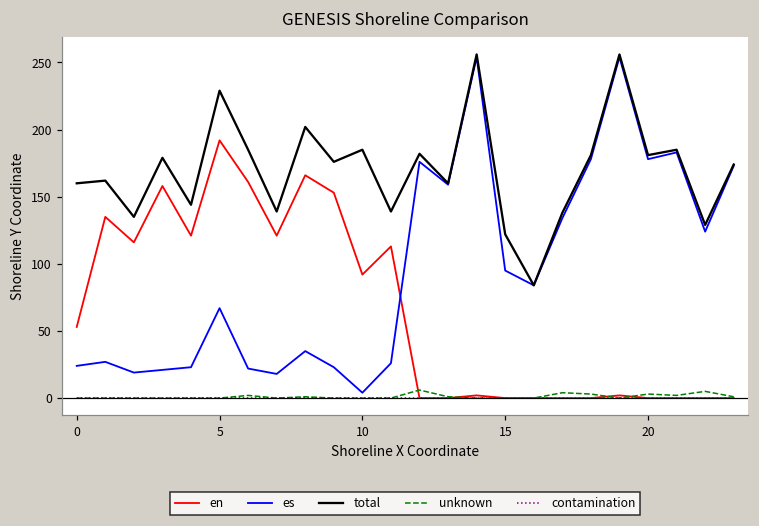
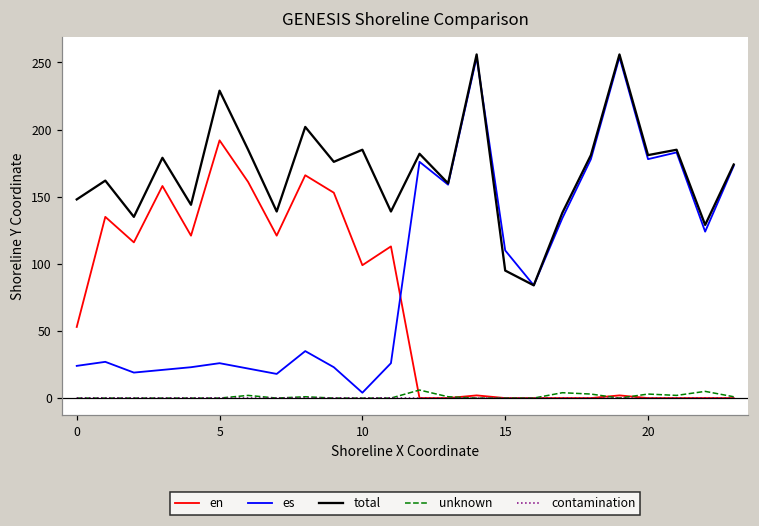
  {
    "en": {
      "0": 53,
      "5": 192,
-     "10": 92
+     "10": 99
    },
    "es": {
      "0": 24,
-     "5": 67,
+     "5": 26,
      "10": 4,
-     "15": 95,
+     "15": 110,
      "20": 178
    },
    "total": {
-     "0": 160,
+     "0": 148,
      "5": 229,
      "10": 185,
-     "15": 122,
+     "15": 95,
      "20": 181
    },
    "unknown": {
      "20": 3
    }
  }
